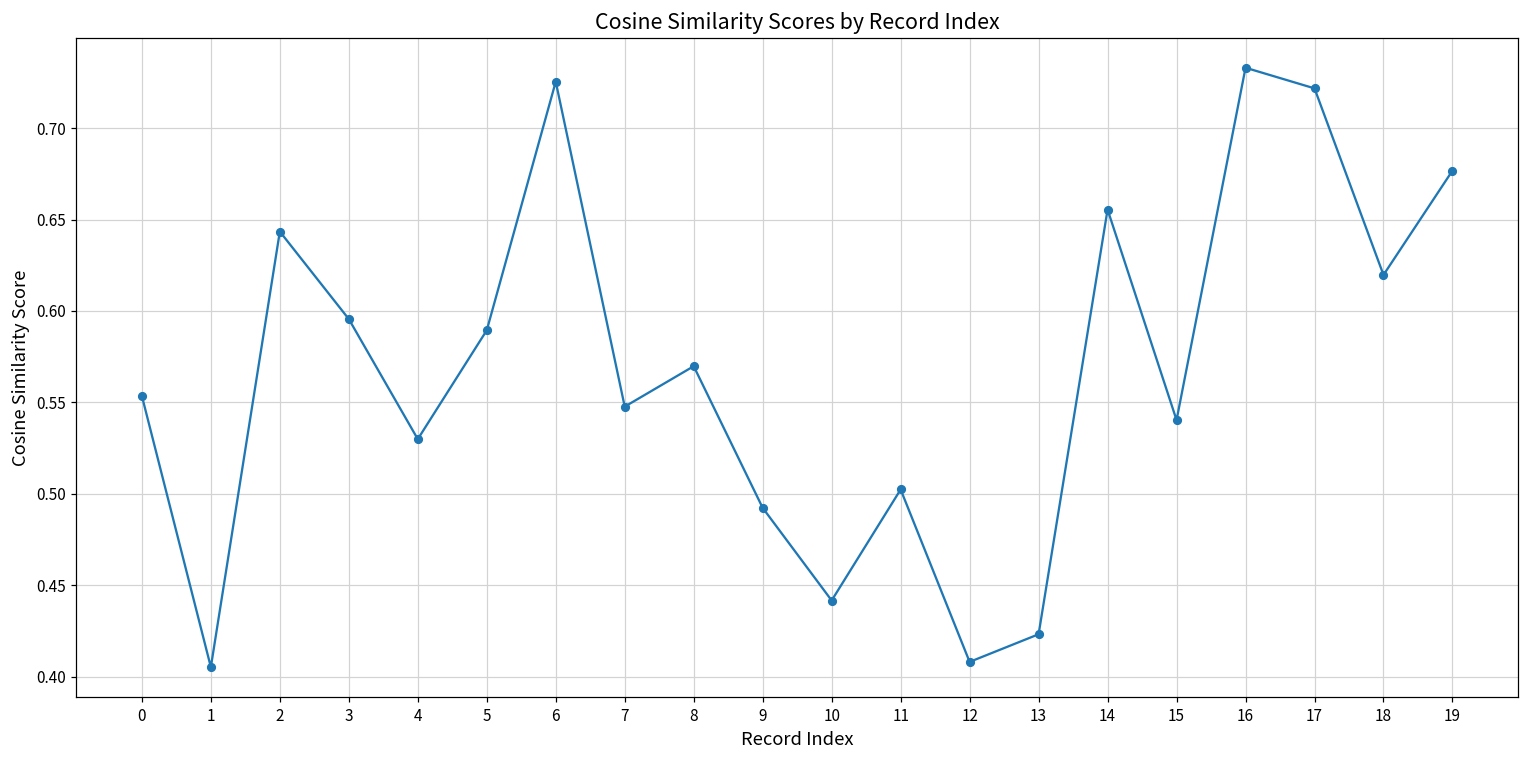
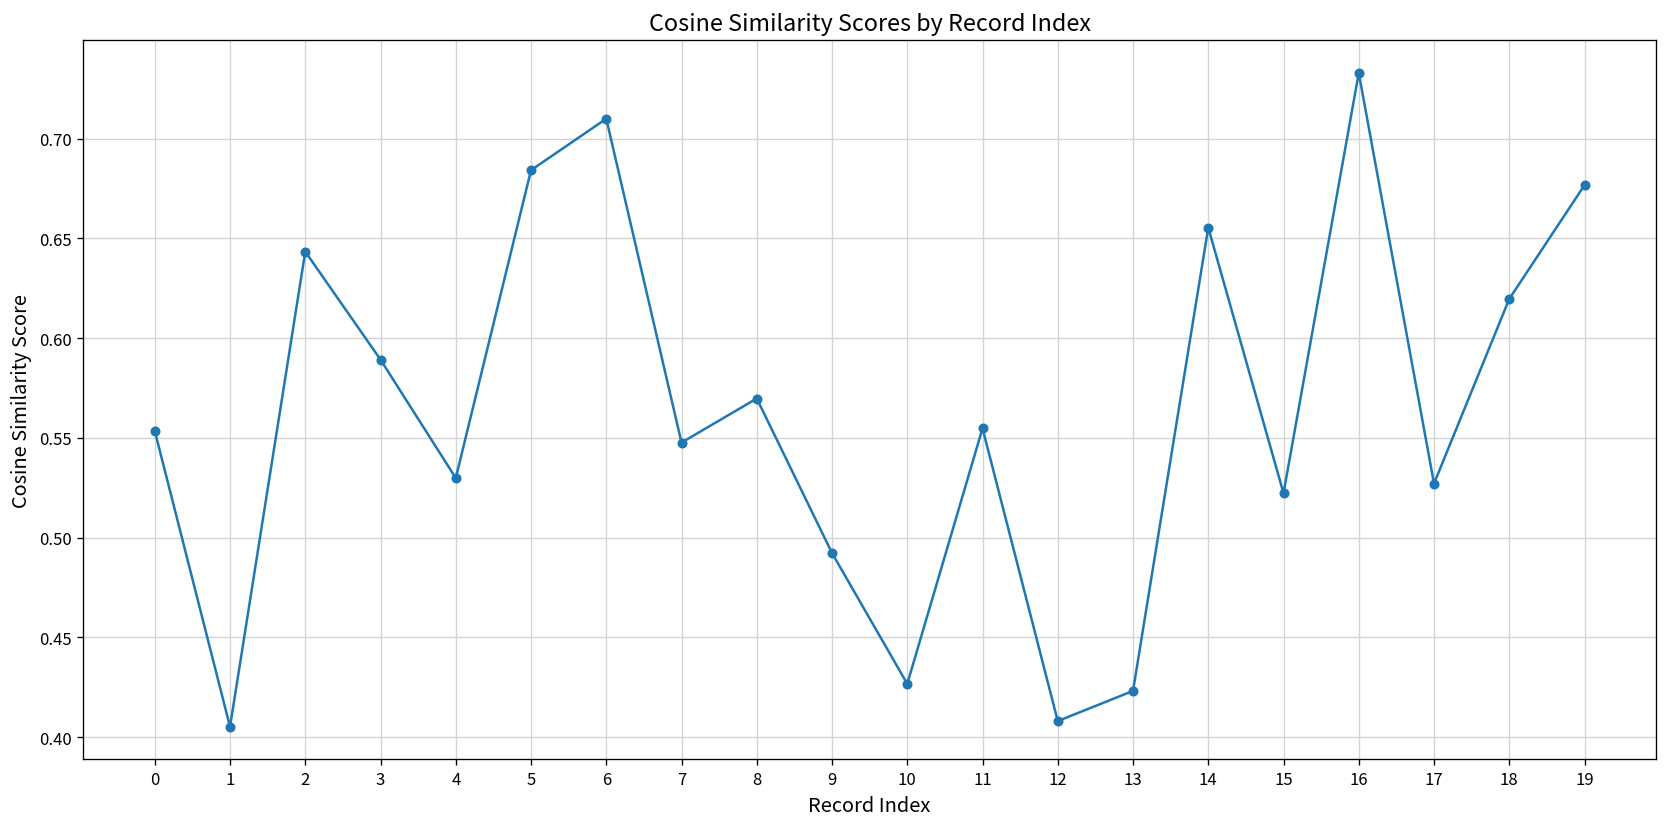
  {
    "0": 0.553,
    "1": 0.405,
    "2": 0.643,
-   "3": 0.596,
+   "3": 0.589,
    "4": 0.530,
-   "5": 0.589,
-   "6": 0.725,
+   "5": 0.684,
+   "6": 0.710,
    "7": 0.548,
    "8": 0.570,
    "9": 0.492,
-   "10": 0.442,
-   "11": 0.502,
+   "10": 0.427,
+   "11": 0.555,
    "12": 0.408,
    "13": 0.423,
    "14": 0.655,
-   "15": 0.540,
+   "15": 0.522,
    "16": 0.733,
-   "17": 0.722,
+   "17": 0.527,
    "18": 0.620,
    "19": 0.677
  }
